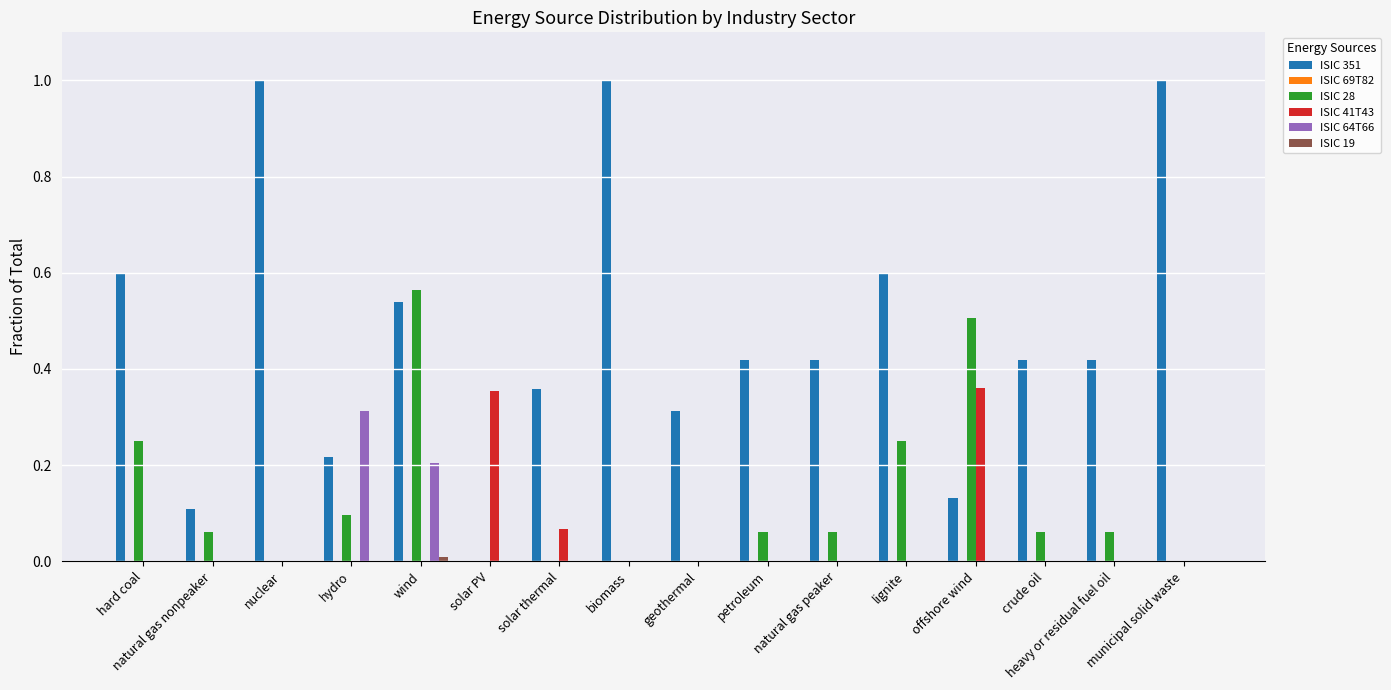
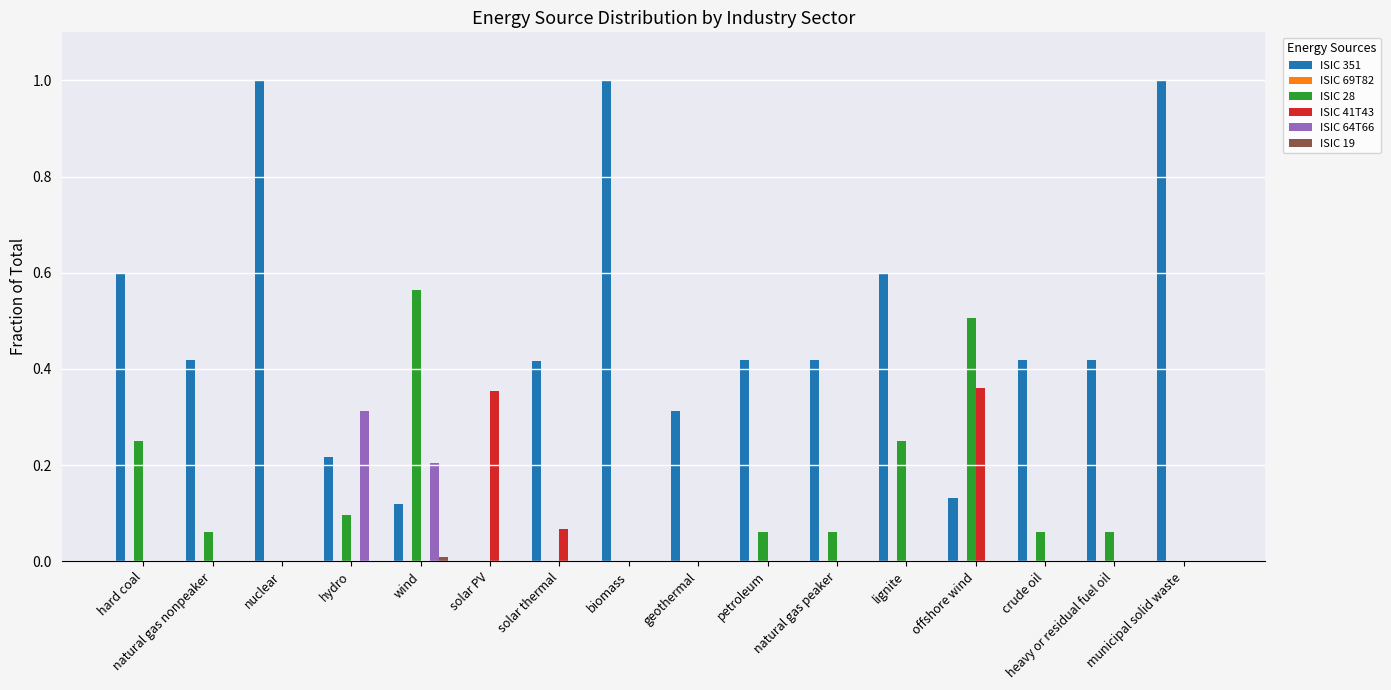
  {
    "ISIC 351": {
      "hard coal": 0.60,
-     "natural gas nonpeaker": 0.11,
+     "natural gas nonpeaker": 0.42,
      "nuclear": 1.00,
      "hydro": 0.22,
-     "wind": 0.54,
+     "wind": 0.12,
      "solar PV": 0.00,
-     "solar thermal": 0.36,
+     "solar thermal": 0.42,
      "biomass": 1.00,
      "geothermal": 0.31,
      "petroleum": 0.42,
      "natural gas peaker": 0.42,
      "lignite": 0.60,
      "offshore wind": 0.13,
      "crude oil": 0.42,
      "heavy or residual fuel oil": 0.42,
      "municipal solid waste": 1.00
    },
    "ISIC 69T82": {
      "hard coal": 0.00,
      "natural gas nonpeaker": 0.00,
      "nuclear": 0.00,
      "hydro": 0.00,
      "wind": 0.00,
      "solar PV": 0.00,
      "solar thermal": 0.00,
      "biomass": 0.00,
      "geothermal": 0.00,
      "petroleum": 0.00,
      "natural gas peaker": 0.00,
      "lignite": 0.00,
      "offshore wind": 0.00,
      "crude oil": 0.00,
      "heavy or residual fuel oil": 0.00,
      "municipal solid waste": 0.00
    },
    "ISIC 28": {
      "hard coal": 0.25,
      "natural gas nonpeaker": 0.06,
      "nuclear": 0.00,
      "hydro": 0.10,
      "wind": 0.56,
      "solar PV": 0.00,
      "solar thermal": 0.00,
      "biomass": 0.00,
      "geothermal": 0.00,
      "petroleum": 0.06,
      "natural gas peaker": 0.06,
      "lignite": 0.25,
      "offshore wind": 0.51,
      "crude oil": 0.06,
      "heavy or residual fuel oil": 0.06,
      "municipal solid waste": 0.00
    },
    "ISIC 41T43": {
      "hard coal": 0.00,
      "natural gas nonpeaker": 0.00,
      "nuclear": 0.00,
      "hydro": 0.00,
      "wind": 0.00,
      "solar PV": 0.35,
      "solar thermal": 0.07,
      "biomass": 0.00,
      "geothermal": 0.00,
      "petroleum": 0.00,
      "natural gas peaker": 0.00,
      "lignite": 0.00,
      "offshore wind": 0.36,
      "crude oil": 0.00,
      "heavy or residual fuel oil": 0.00,
      "municipal solid waste": 0.00
    },
    "ISIC 64T66": {
      "hard coal": 0.00,
      "natural gas nonpeaker": 0.00,
      "nuclear": 0.00,
      "hydro": 0.31,
      "wind": 0.21,
      "solar PV": 0.00,
      "solar thermal": 0.00,
      "biomass": 0.00,
      "geothermal": 0.00,
      "petroleum": 0.00,
      "natural gas peaker": 0.00,
      "lignite": 0.00,
      "offshore wind": 0.00,
      "crude oil": 0.00,
      "heavy or residual fuel oil": 0.00,
      "municipal solid waste": 0.00
    },
    "ISIC 19": {
      "hard coal": 0.00,
      "natural gas nonpeaker": 0.00,
      "nuclear": 0.00,
      "hydro": 0.00,
      "wind": 0.01,
      "solar PV": 0.00,
      "solar thermal": 0.00,
      "biomass": 0.00,
      "geothermal": 0.00,
      "petroleum": 0.00,
      "natural gas peaker": 0.00,
      "lignite": 0.00,
      "offshore wind": 0.00,
      "crude oil": 0.00,
      "heavy or residual fuel oil": 0.00,
      "municipal solid waste": 0.00
    }
  }
